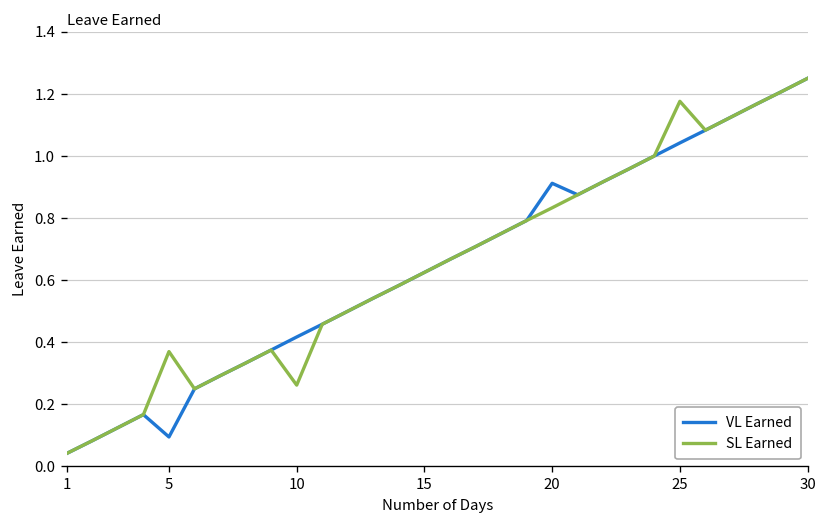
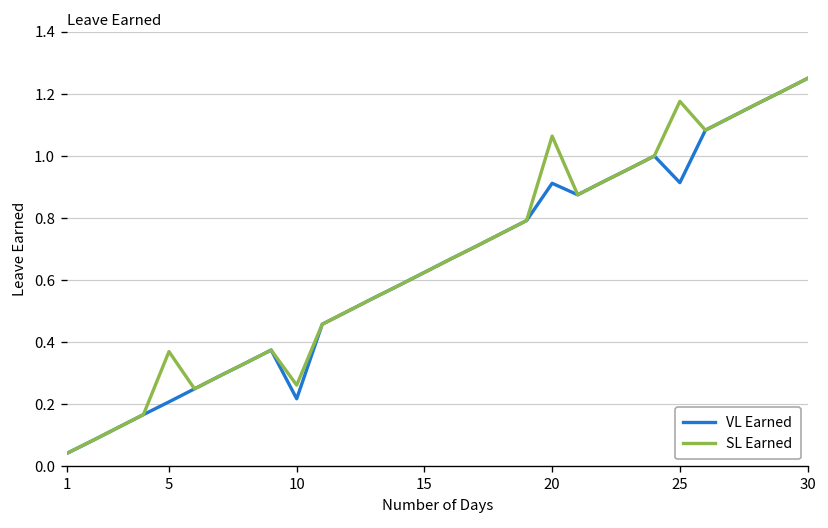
  {
    "VL Earned": {
-     "5": 0.10,
-     "10": 0.42,
+     "5": 0.21,
+     "10": 0.22,
      "20": 0.91,
-     "25": 1.04
+     "25": 0.91
    },
    "SL Earned": {
      "5": 0.37,
      "10": 0.26,
-     "20": 0.83,
+     "20": 1.06,
      "25": 1.18
    }
  }
